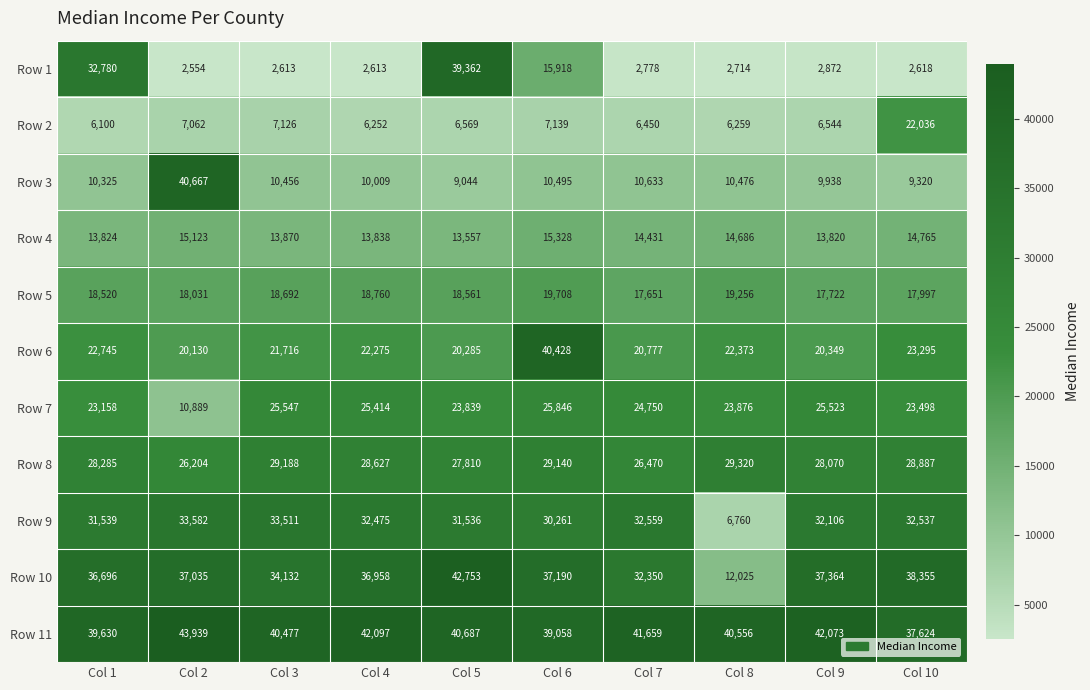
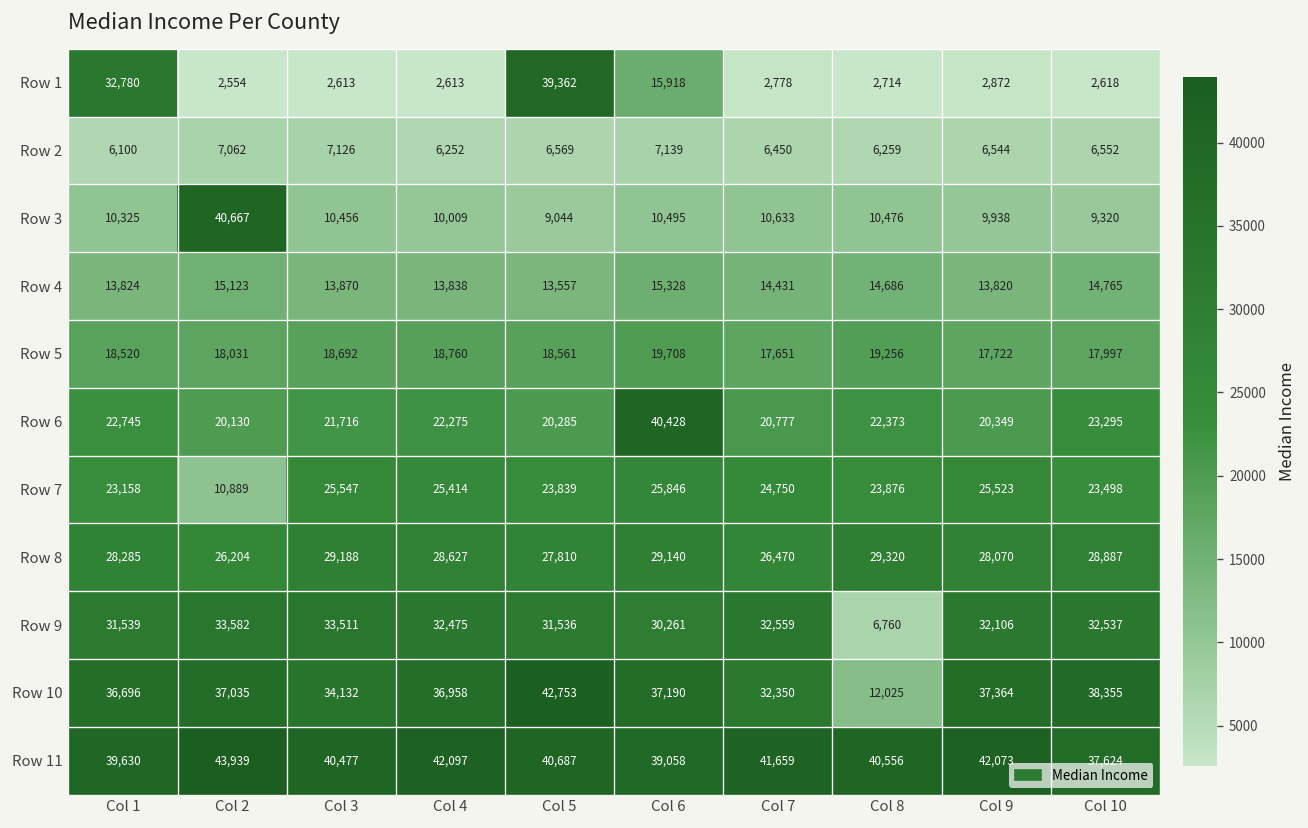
  {
    "Row 1": {
      "Col 1": "32,780",
      "Col 2": "2,554",
      "Col 3": "2,613",
      "Col 4": "2,613",
      "Col 5": "39,362",
      "Col 6": "15,918",
      "Col 7": "2,778",
      "Col 8": "2,714",
      "Col 9": "2,872",
      "Col 10": "2,618"
    },
    "Row 2": {
      "Col 1": "6,100",
      "Col 2": "7,062",
      "Col 3": "7,126",
      "Col 4": "6,252",
      "Col 5": "6,569",
      "Col 6": "7,139",
      "Col 7": "6,450",
      "Col 8": "6,259",
      "Col 9": "6,544",
-     "Col 10": "22,036"
+     "Col 10": "6,552"
    },
    "Row 3": {
      "Col 1": "10,325",
      "Col 2": "40,667",
      "Col 3": "10,456",
      "Col 4": "10,009",
      "Col 5": "9,044",
      "Col 6": "10,495",
      "Col 7": "10,633",
      "Col 8": "10,476",
      "Col 9": "9,938",
      "Col 10": "9,320"
    },
    "Row 4": {
      "Col 1": "13,824",
      "Col 2": "15,123",
      "Col 3": "13,870",
      "Col 4": "13,838",
      "Col 5": "13,557",
      "Col 6": "15,328",
      "Col 7": "14,431",
      "Col 8": "14,686",
      "Col 9": "13,820",
      "Col 10": "14,765"
    },
    "Row 5": {
      "Col 1": "18,520",
      "Col 2": "18,031",
      "Col 3": "18,692",
      "Col 4": "18,760",
      "Col 5": "18,561",
      "Col 6": "19,708",
      "Col 7": "17,651",
      "Col 8": "19,256",
      "Col 9": "17,722",
      "Col 10": "17,997"
    },
    "Row 6": {
      "Col 1": "22,745",
      "Col 2": "20,130",
      "Col 3": "21,716",
      "Col 4": "22,275",
      "Col 5": "20,285",
      "Col 6": "40,428",
      "Col 7": "20,777",
      "Col 8": "22,373",
      "Col 9": "20,349",
      "Col 10": "23,295"
    },
    "Row 7": {
      "Col 1": "23,158",
      "Col 2": "10,889",
      "Col 3": "25,547",
      "Col 4": "25,414",
      "Col 5": "23,839",
      "Col 6": "25,846",
      "Col 7": "24,750",
      "Col 8": "23,876",
      "Col 9": "25,523",
      "Col 10": "23,498"
    },
    "Row 8": {
      "Col 1": "28,285",
      "Col 2": "26,204",
      "Col 3": "29,188",
      "Col 4": "28,627",
      "Col 5": "27,810",
      "Col 6": "29,140",
      "Col 7": "26,470",
      "Col 8": "29,320",
      "Col 9": "28,070",
      "Col 10": "28,887"
    },
    "Row 9": {
      "Col 1": "31,539",
      "Col 2": "33,582",
      "Col 3": "33,511",
      "Col 4": "32,475",
      "Col 5": "31,536",
      "Col 6": "30,261",
      "Col 7": "32,559",
      "Col 8": "6,760",
      "Col 9": "32,106",
      "Col 10": "32,537"
    },
    "Row 10": {
      "Col 1": "36,696",
      "Col 2": "37,035",
      "Col 3": "34,132",
      "Col 4": "36,958",
      "Col 5": "42,753",
      "Col 6": "37,190",
      "Col 7": "32,350",
      "Col 8": "12,025",
      "Col 9": "37,364",
      "Col 10": "38,355"
    },
    "Row 11": {
      "Col 1": "39,630",
      "Col 2": "43,939",
      "Col 3": "40,477",
      "Col 4": "42,097",
      "Col 5": "40,687",
      "Col 6": "39,058",
      "Col 7": "41,659",
      "Col 8": "40,556"
    }
  }
